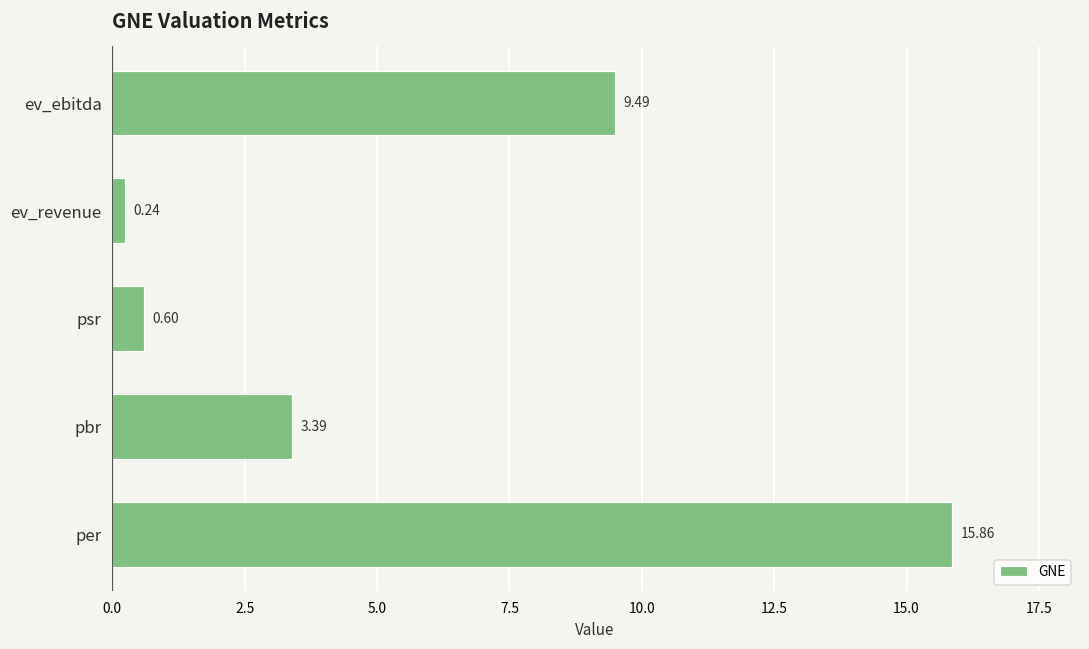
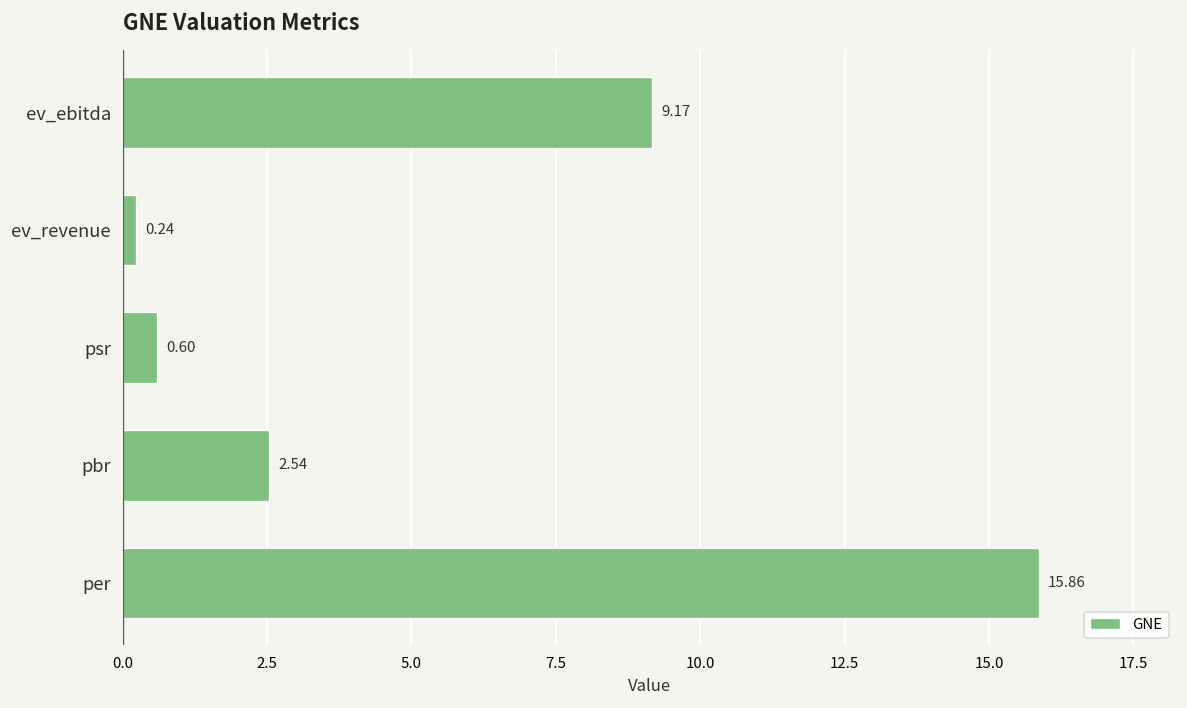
  {
-   "ev_ebitda": 9.49,
+   "ev_ebitda": 9.17,
    "ev_revenue": 0.24,
    "psr": 0.60,
-   "pbr": 3.39,
+   "pbr": 2.54,
    "per": 15.86
  }
